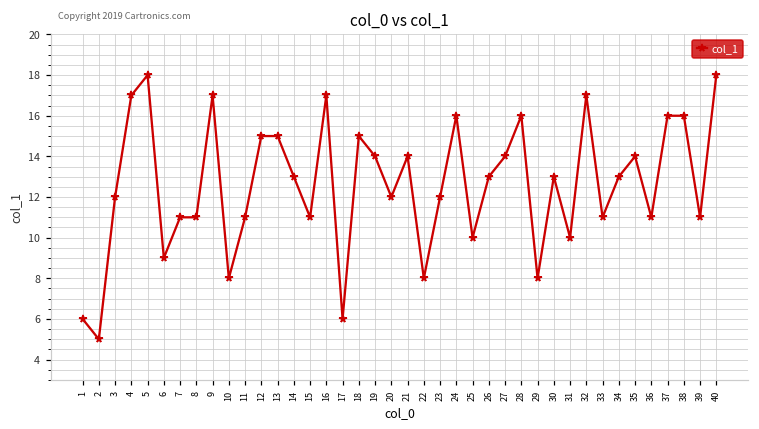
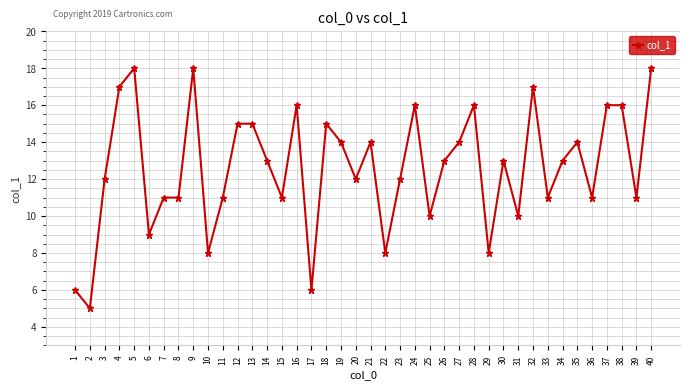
  {
    "1": 6,
    "2": 5,
    "3": 12,
    "4": 17,
    "5": 18,
    "6": 9,
    "7": 11,
    "8": 11,
-   "9": 17,
+   "9": 18,
    "10": 8,
    "11": 11,
    "12": 15,
    "13": 15,
    "14": 13,
    "15": 11,
-   "16": 17,
+   "16": 16,
    "17": 6,
    "18": 15,
    "19": 14,
    "20": 12,
    "21": 14,
    "22": 8,
    "23": 12,
    "24": 16,
    "25": 10,
    "26": 13,
    "27": 14,
    "28": 16,
    "29": 8,
    "30": 13,
    "31": 10,
    "32": 17,
    "33": 11,
    "34": 13,
    "35": 14,
    "36": 11,
    "37": 16,
    "38": 16,
    "39": 11,
    "40": 18
  }
